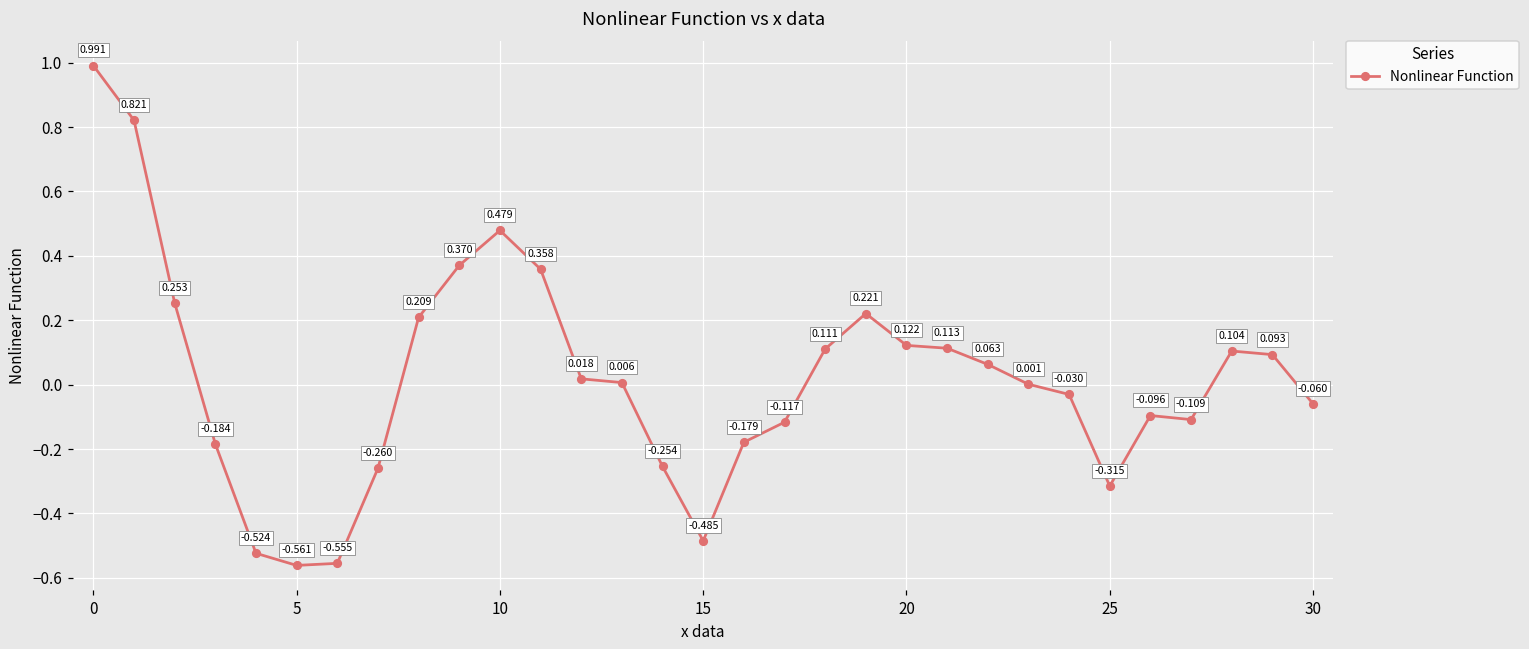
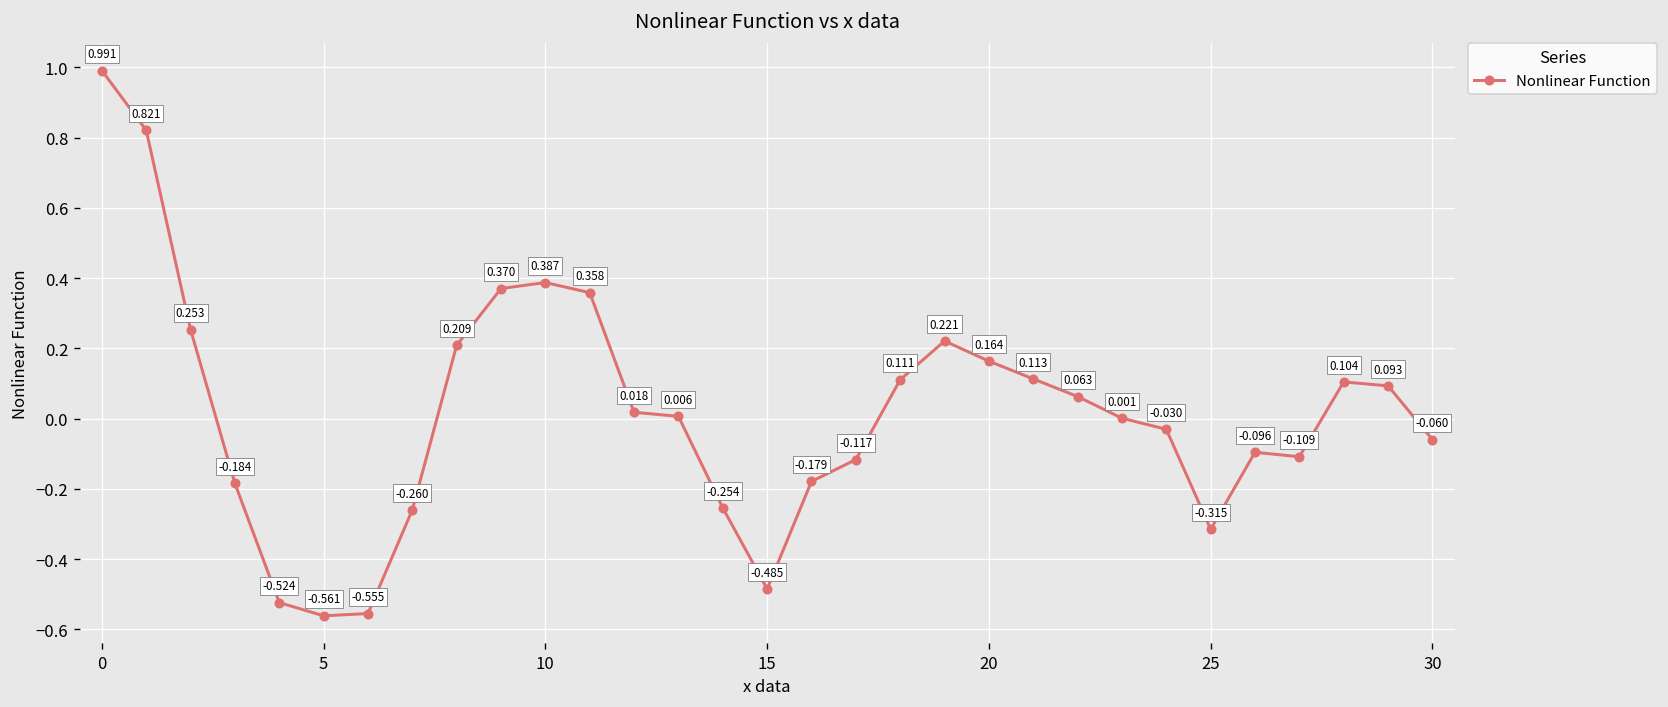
  {
-   "10": 0.479,
-   "20": 0.122
+   "10": 0.387,
+   "20": 0.164
  }
